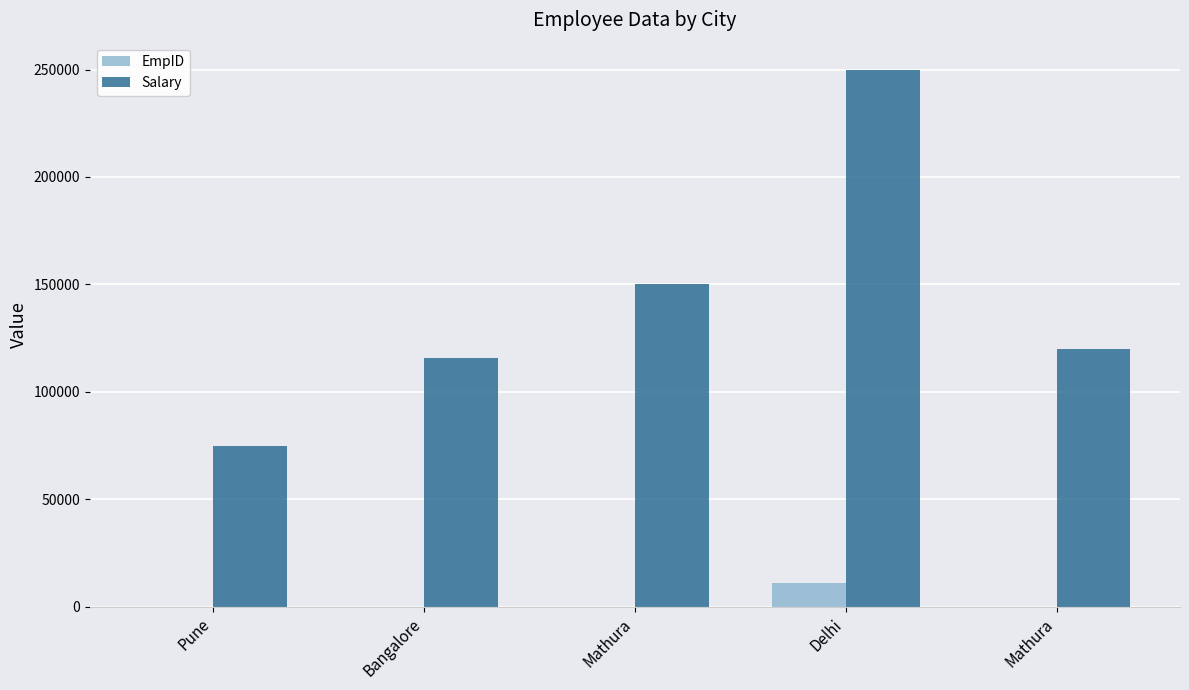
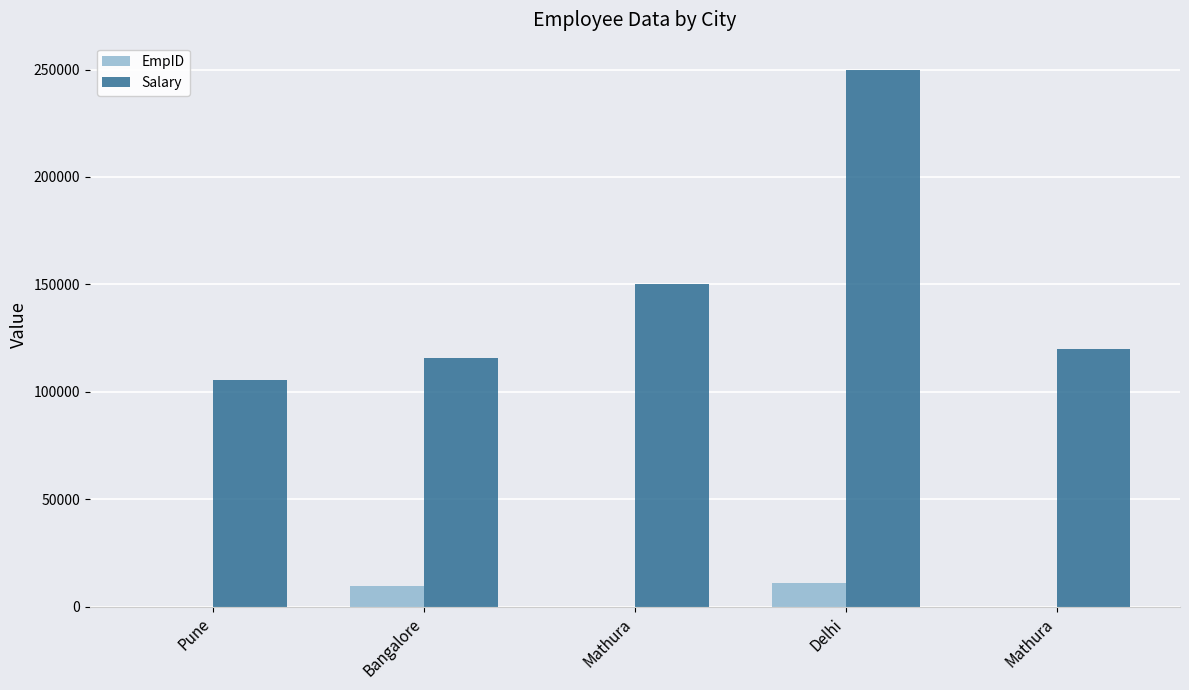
  {
    "EmpID": {
-     "Bangalore": 0,
+     "Bangalore": 10000,
      "Delhi": 11000
    },
    "Salary": {
-     "Pune": 75000,
+     "Pune": 106000,
      "Bangalore": 116000,
      "Delhi": 250000
    }
  }
